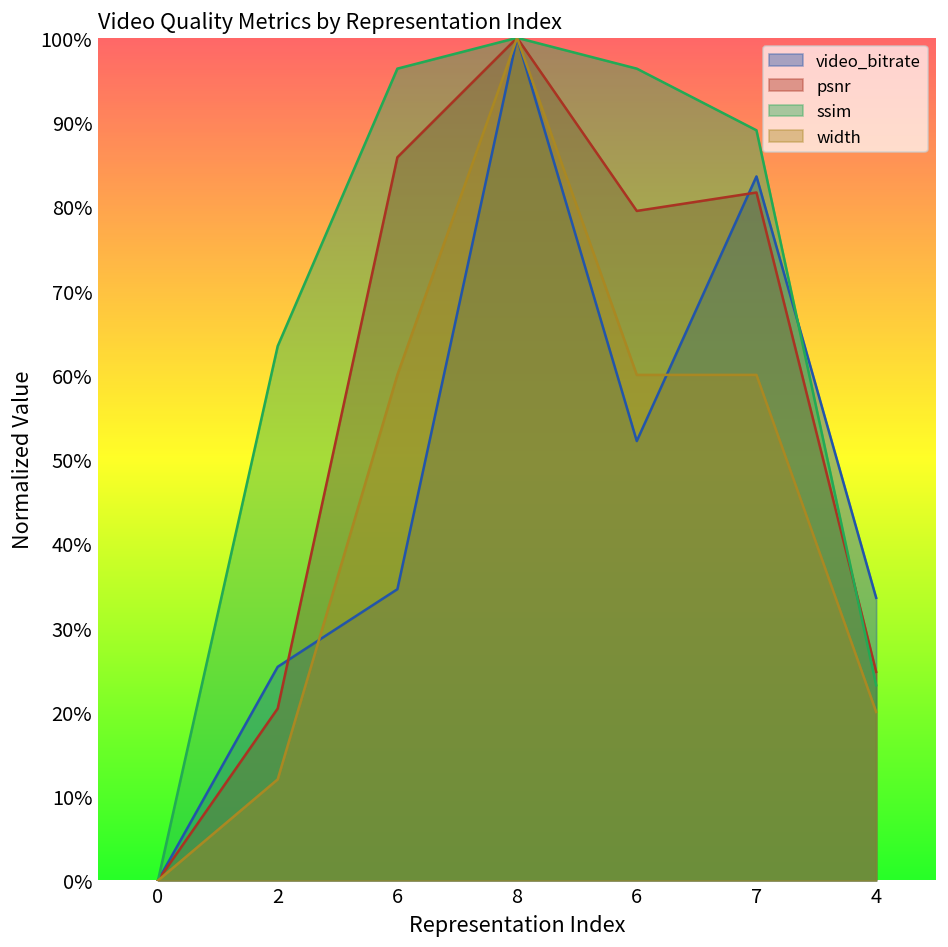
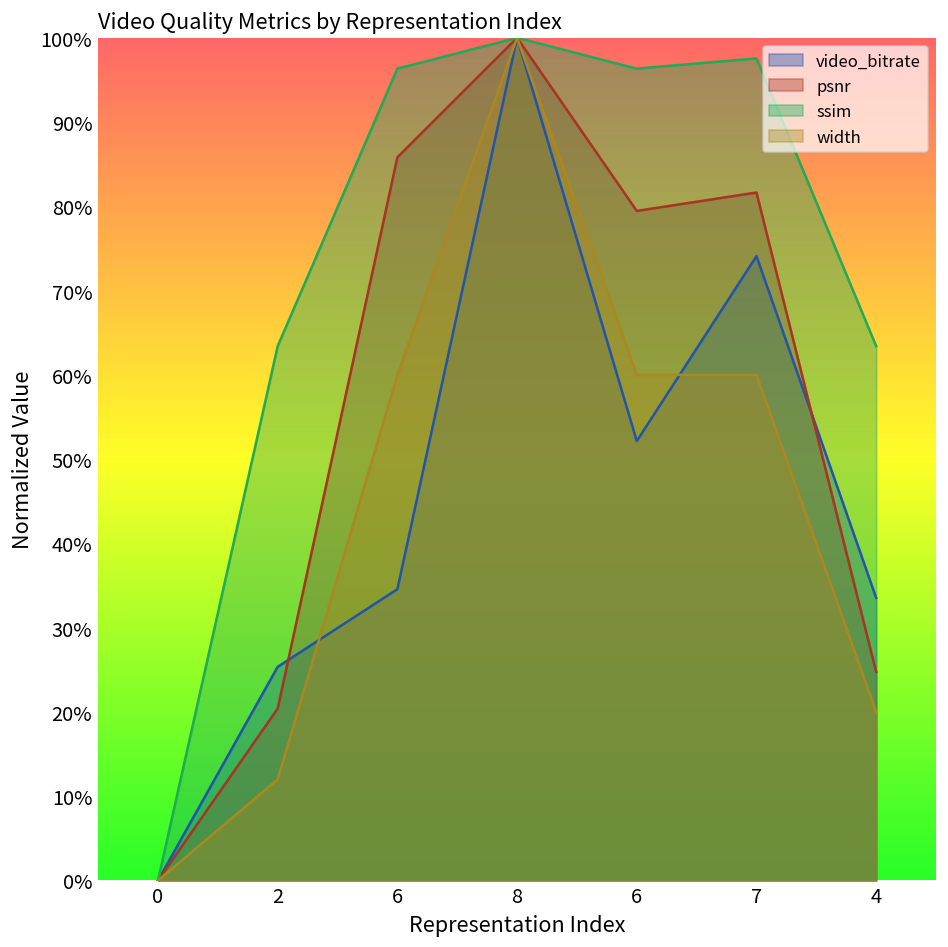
  {
    "video_bitrate": {
      "2": "25%",
-     "7": "84%",
+     "7": "74%",
      "4": "34%"
    },
    "ssim": {
      "2": "63%",
-     "7": "89%",
-     "4": "23%"
+     "7": "98%",
+     "4": "63%"
    }
  }
